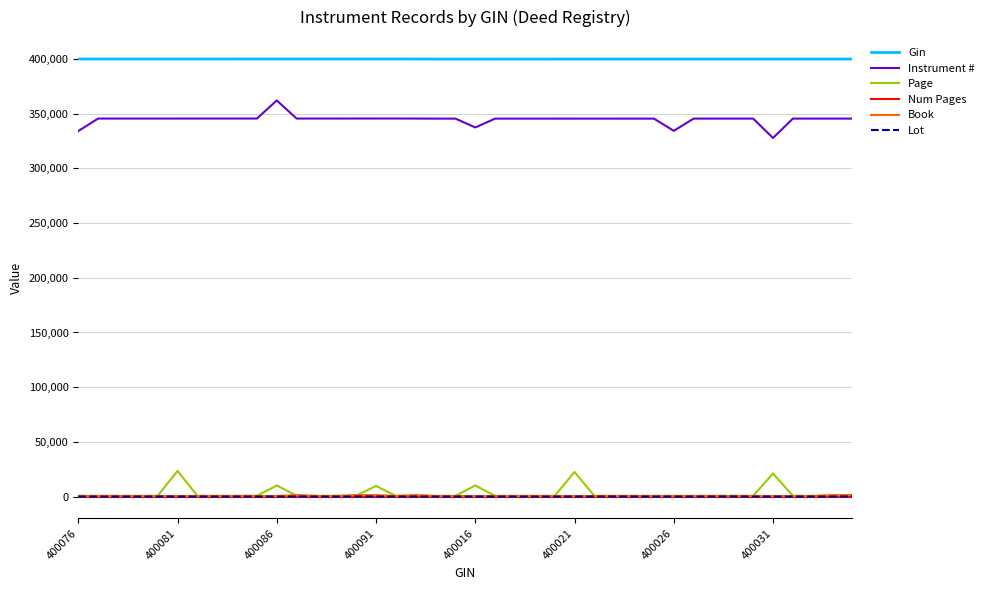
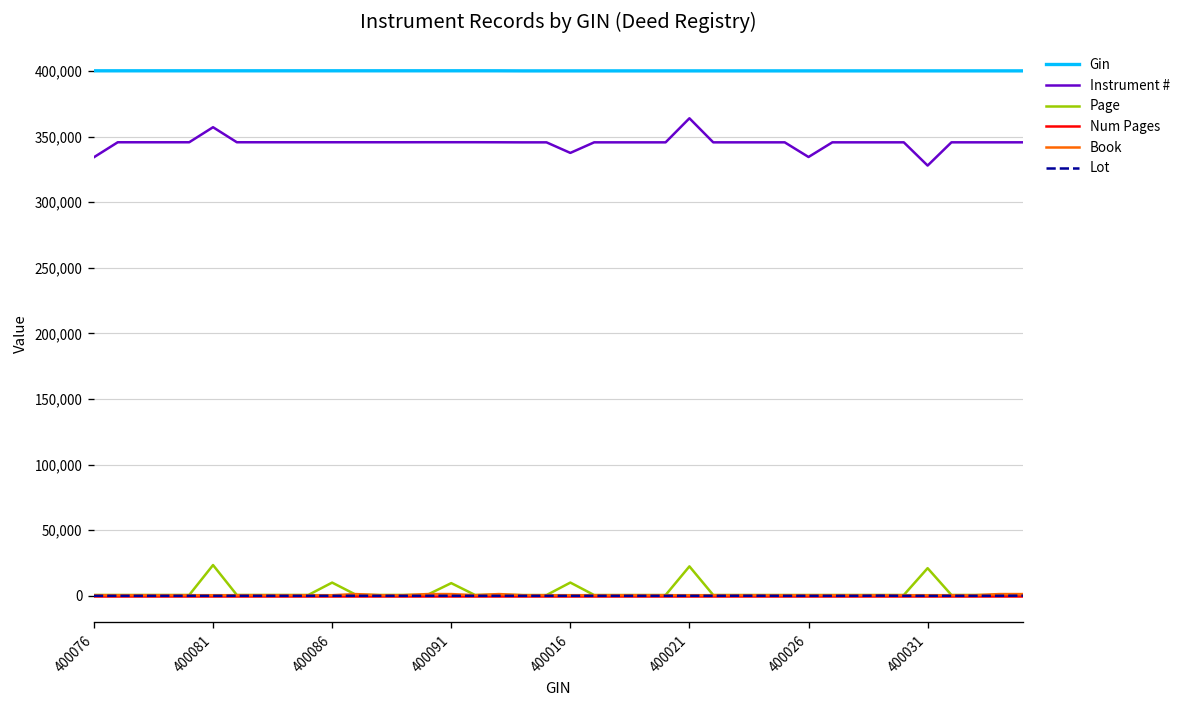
  {
    "Gin": {
      "400076": "400,000",
      "400081": "400,000",
      "400086": "400,000",
      "400091": "400,000",
      "400016": "400,000",
      "400021": "400,000",
      "400026": "400,000",
      "400031": "400,000"
    },
    "Instrument #": {
      "400076": "334,000",
-     "400081": "346,000",
-     "400086": "362,000",
+     "400081": "357,000",
+     "400086": "346,000",
      "400091": "346,000",
      "400016": "338,000",
-     "400021": "346,000",
+     "400021": "364,000",
      "400026": "334,000",
      "400031": "328,000"
    },
    "Page": {
      "400081": "23,000",
      "400086": "10,000",
      "400091": "10,000",
      "400016": "10,000",
      "400021": "22,000",
      "400031": "21,000"
    }
  }
